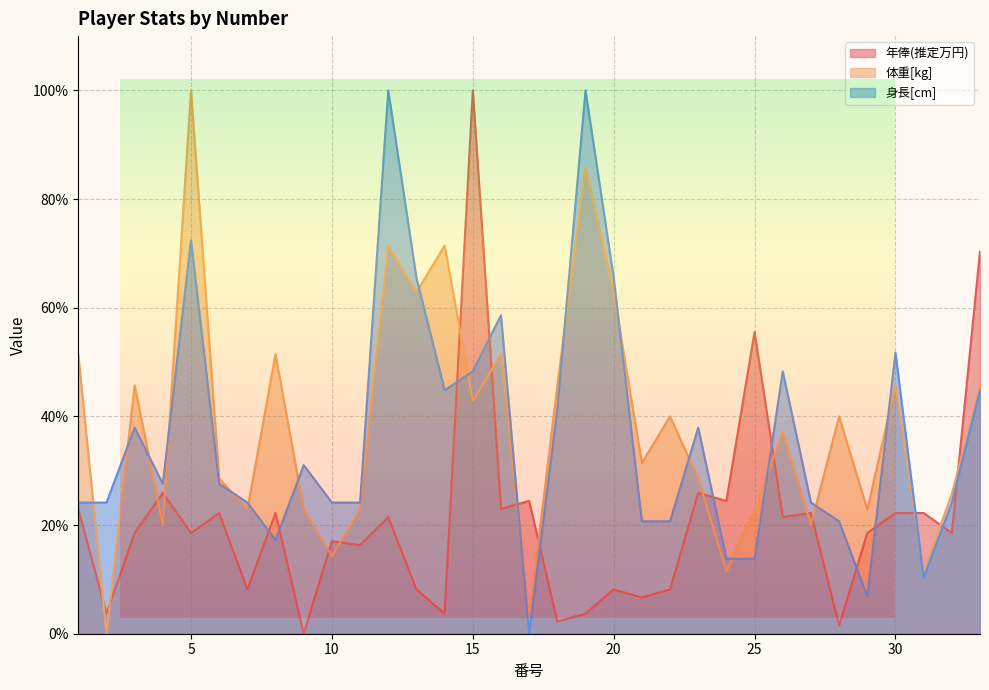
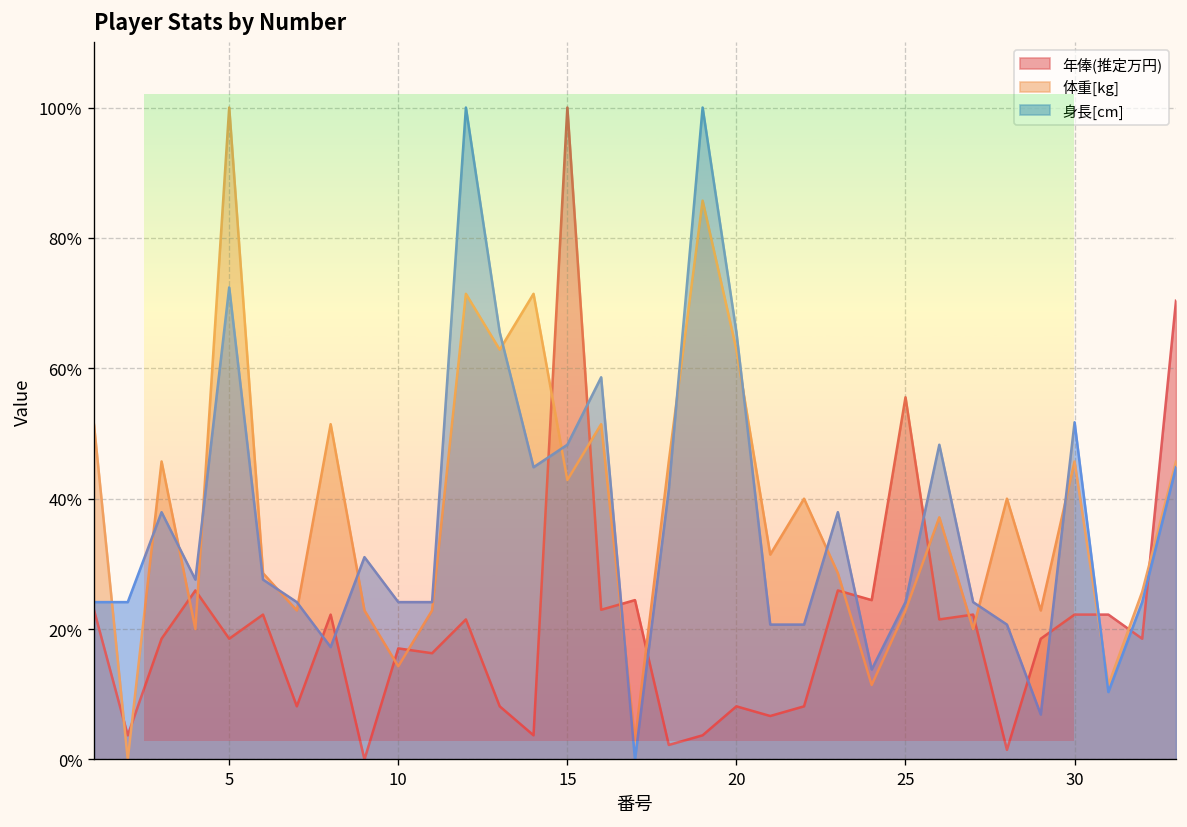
  {
    "身長[cm]": {
      "5": "72%",
      "10": "24%",
      "15": "48%",
      "20": "66%",
-     "25": "14%",
+     "25": "24%",
      "30": "52%"
    }
  }
